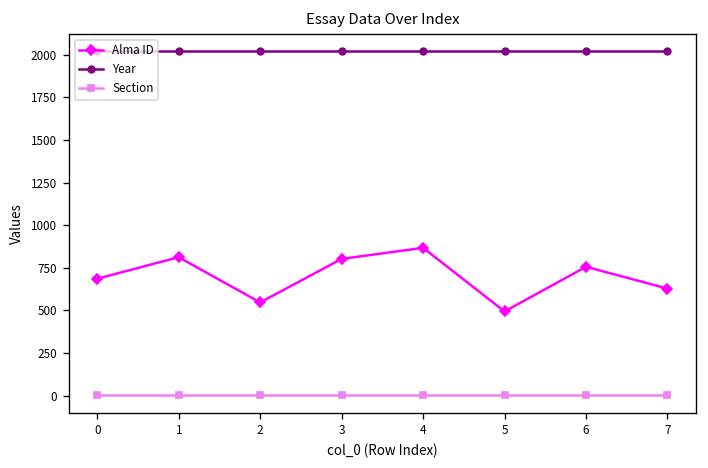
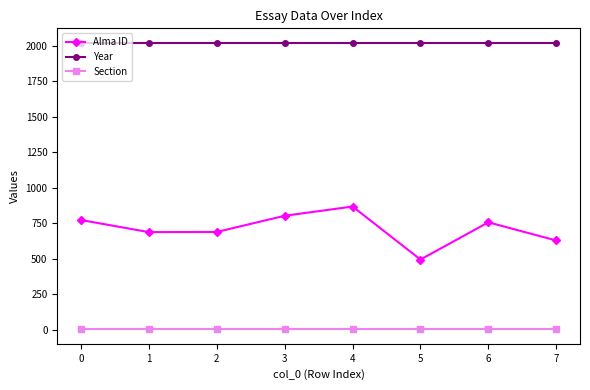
  {
    "Alma ID": {
-     "0": 690,
-     "1": 810,
-     "2": 550,
+     "0": 770,
+     "1": 690,
+     "2": 690,
      "3": 800,
      "4": 870,
      "5": 490,
      "6": 760,
      "7": 630
    },
    "Year": {
      "1": 2020,
      "2": 2020,
      "3": 2020,
      "4": 2020,
      "5": 2020,
      "6": 2020,
      "7": 2020
    },
    "Section": {
      "0": 0,
      "1": 0,
      "2": 0,
      "3": 0,
      "4": 0,
      "5": 0,
      "6": 0,
      "7": 0
    }
  }
